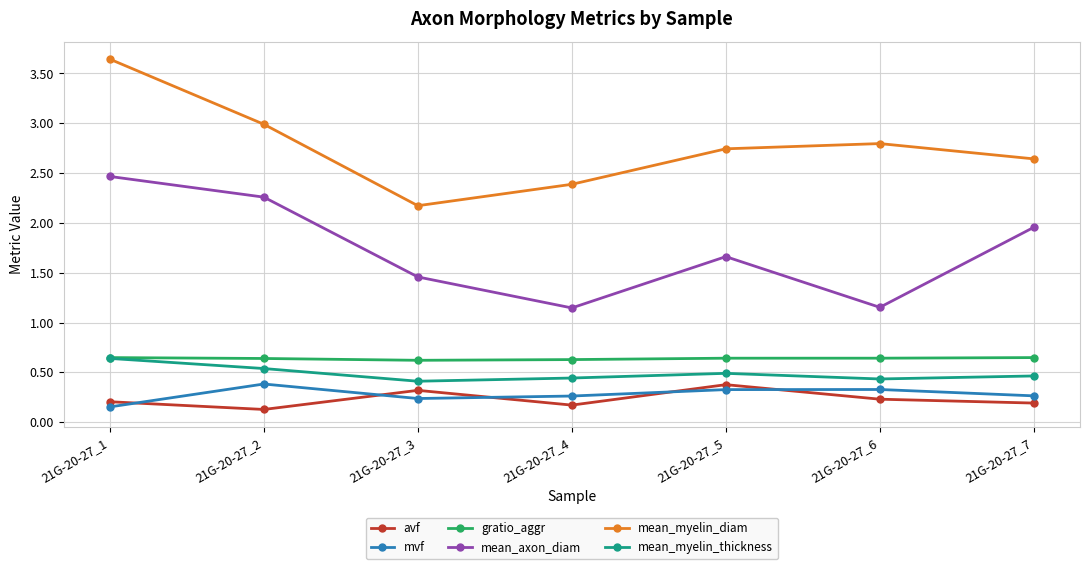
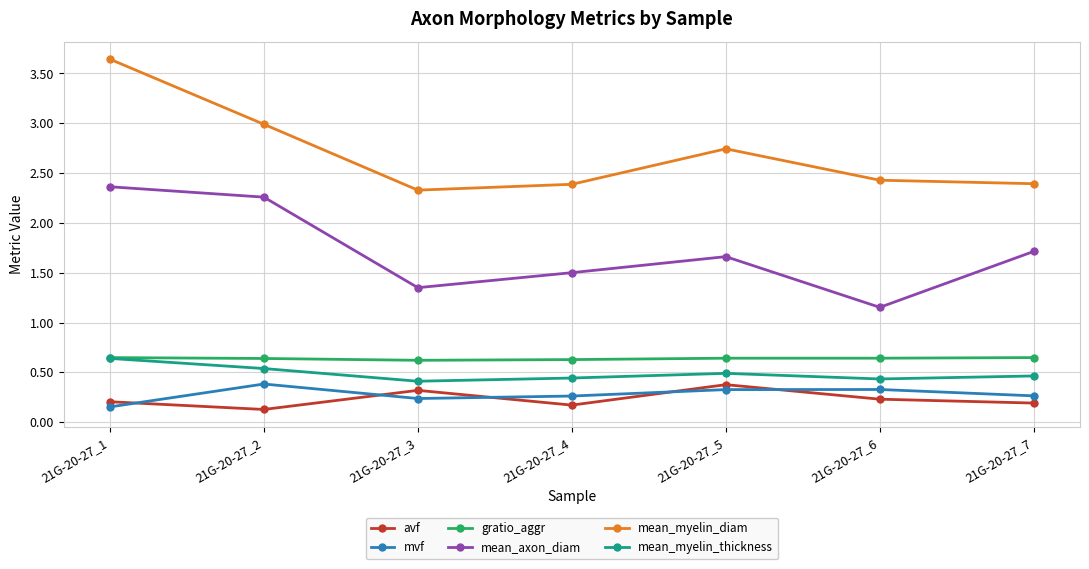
  {
    "avf": {
      "21G-20-27_1": 0.2,
      "21G-20-27_2": 0.1,
      "21G-20-27_3": 0.3,
      "21G-20-27_4": 0.2,
      "21G-20-27_5": 0.4,
      "21G-20-27_6": 0.2,
      "21G-20-27_7": 0.2
    },
    "mvf": {
      "21G-20-27_1": 0.2,
      "21G-20-27_2": 0.4,
      "21G-20-27_3": 0.2,
      "21G-20-27_4": 0.3,
      "21G-20-27_5": 0.3,
      "21G-20-27_6": 0.3,
      "21G-20-27_7": 0.3
    },
    "mean_axon_diam": {
-     "21G-20-27_1": 2.5,
+     "21G-20-27_1": 2.4,
      "21G-20-27_2": 2.3,
-     "21G-20-27_3": 1.5,
-     "21G-20-27_4": 1.1,
+     "21G-20-27_3": 1.4,
+     "21G-20-27_4": 1.5,
      "21G-20-27_5": 1.7,
      "21G-20-27_6": 1.2,
-     "21G-20-27_7": 2.0
+     "21G-20-27_7": 1.7
    },
    "mean_myelin_diam": {
      "21G-20-27_1": 3.6,
      "21G-20-27_2": 3.0,
-     "21G-20-27_3": 2.2,
+     "21G-20-27_3": 2.3,
      "21G-20-27_4": 2.4,
      "21G-20-27_5": 2.7,
-     "21G-20-27_6": 2.8,
-     "21G-20-27_7": 2.6
+     "21G-20-27_6": 2.4,
+     "21G-20-27_7": 2.4
    }
  }
